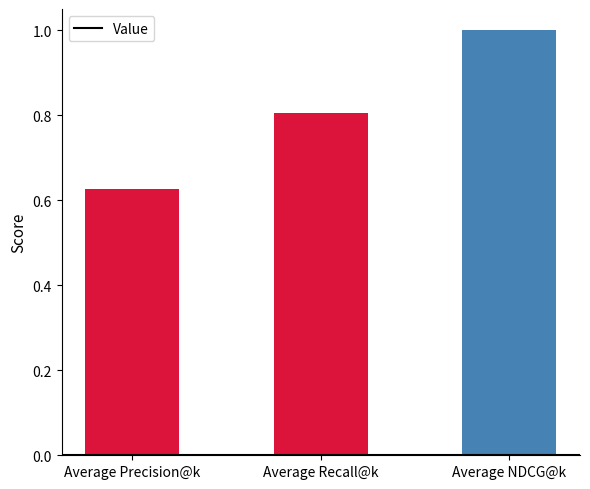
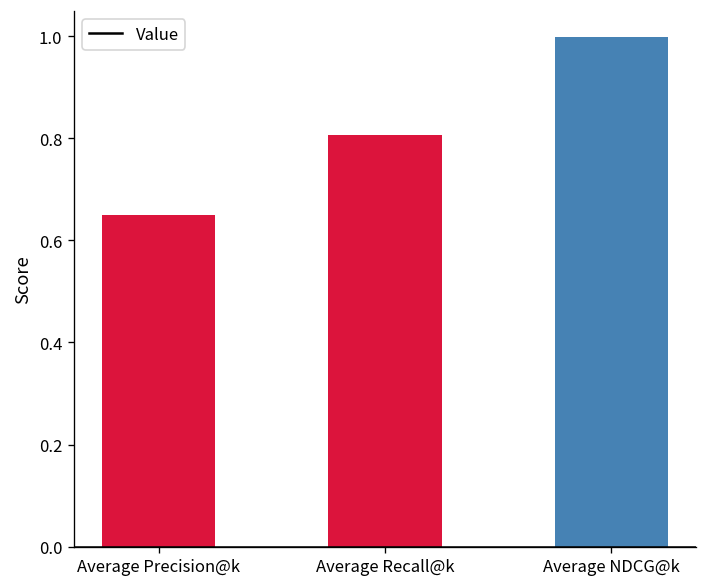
  {
-   "Average Precision@k": 0.63,
+   "Average Precision@k": 0.65,
    "Average Recall@k": 0.81,
    "Average NDCG@k": 1.00
  }
